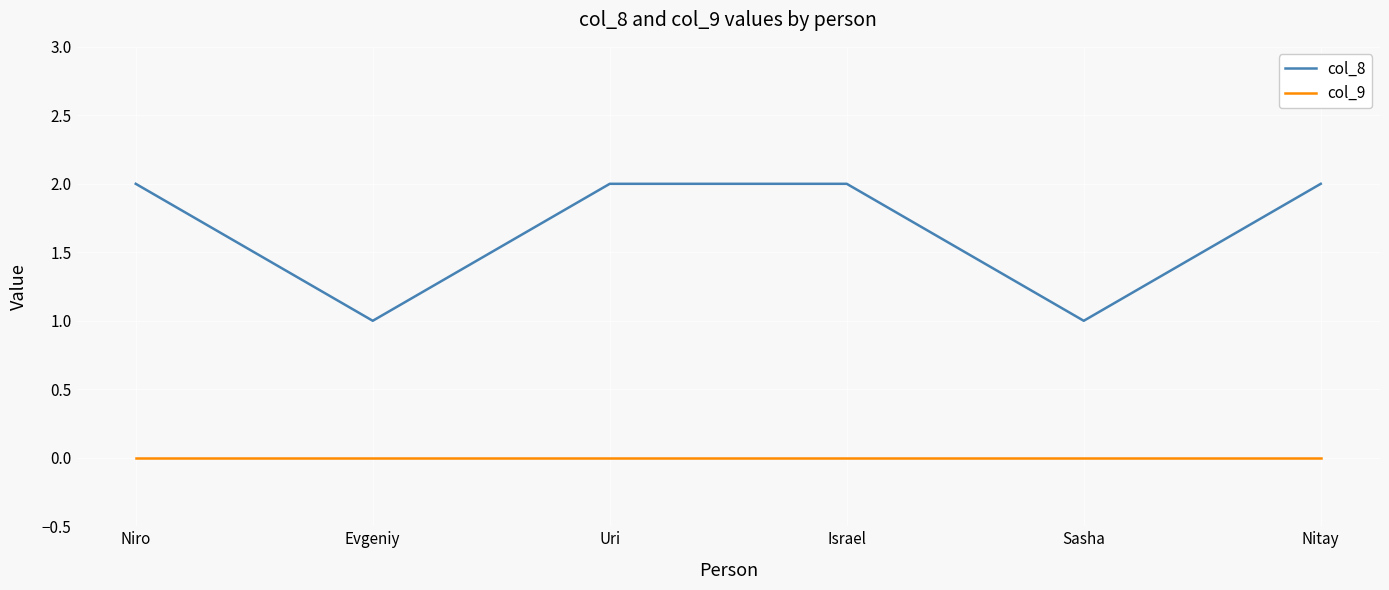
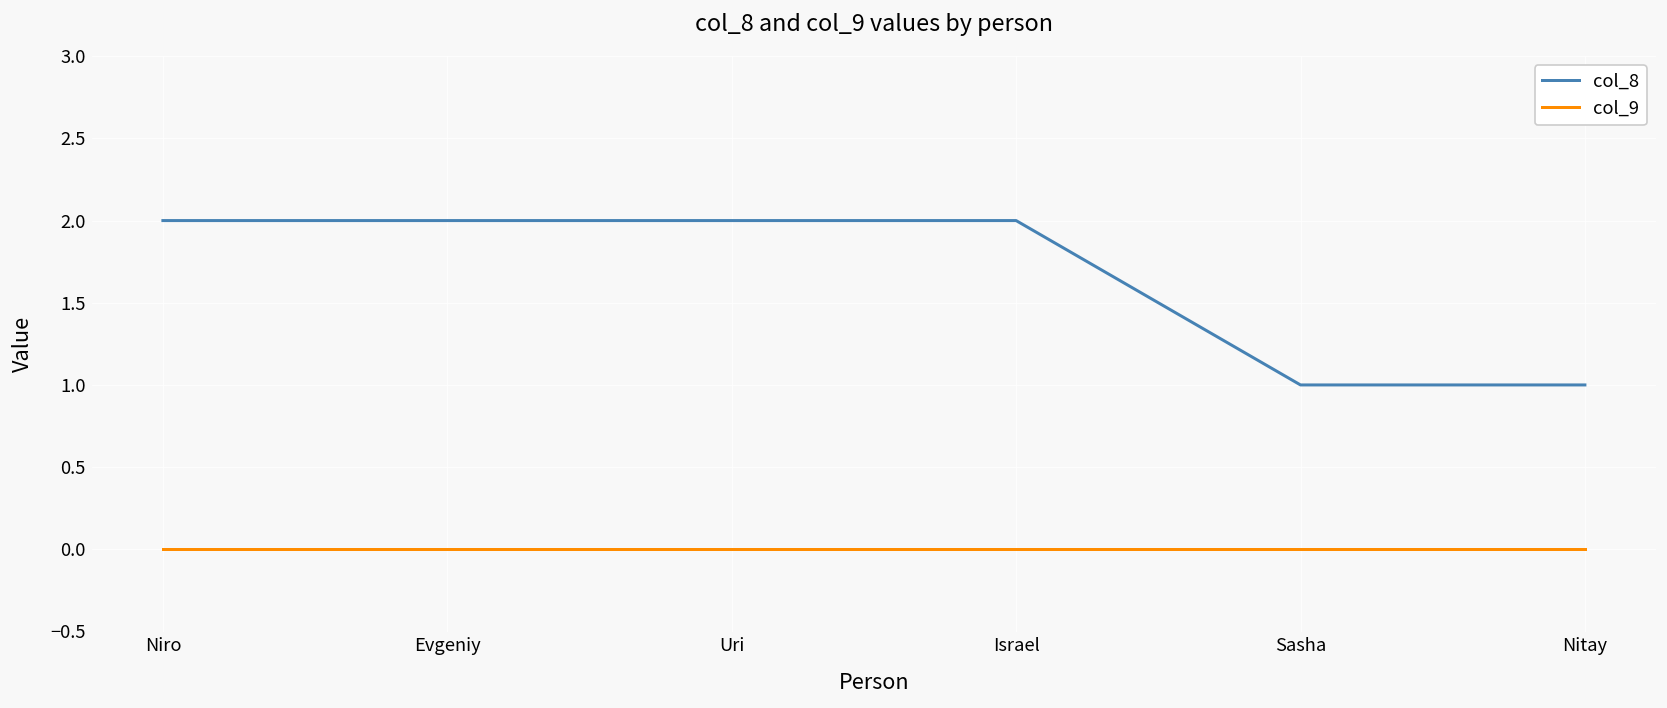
  {
    "col_8": {
      "Niro": 2,
-     "Evgeniy": 1,
+     "Evgeniy": 2,
      "Uri": 2,
      "Israel": 2,
      "Sasha": 1,
-     "Nitay": 2
+     "Nitay": 1
    },
    "col_9": {
      "Niro": 0,
      "Evgeniy": 0,
      "Uri": 0,
      "Israel": 0,
      "Sasha": 0,
      "Nitay": 0
    }
  }
